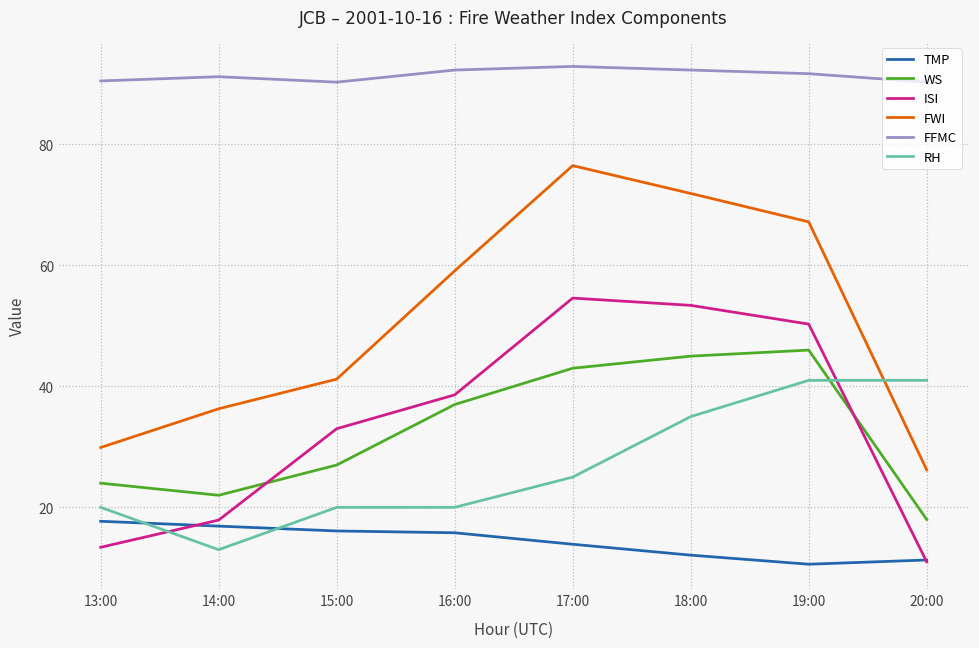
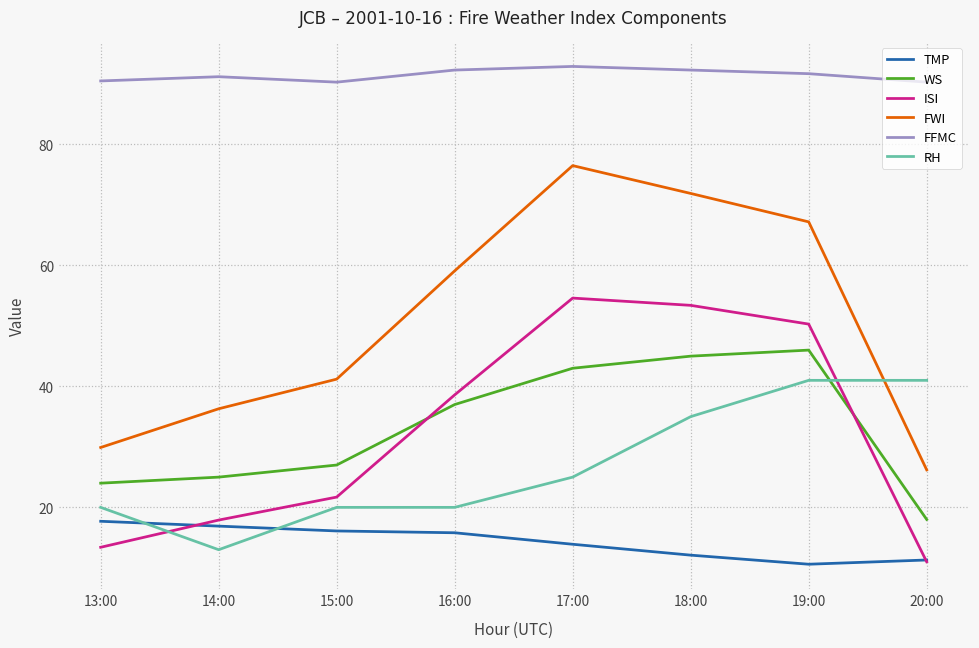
  {
    "TMP": {
      "13:00": 18,
      "14:00": 17,
      "15:00": 16,
      "16:00": 16,
      "17:00": 14,
      "18:00": 12,
      "19:00": 11
    },
    "WS": {
      "13:00": 24,
-     "14:00": 22,
+     "14:00": 25,
      "15:00": 27,
      "16:00": 37,
      "17:00": 43,
      "18:00": 45,
      "19:00": 46,
      "20:00": 18
    },
    "ISI": {
      "13:00": 13,
      "14:00": 18,
-     "15:00": 33,
+     "15:00": 22,
      "16:00": 39,
      "17:00": 55,
      "18:00": 53,
      "19:00": 50
    },
    "FWI": {
      "13:00": 30,
      "14:00": 36,
      "15:00": 41,
      "16:00": 59,
      "17:00": 77,
      "18:00": 72,
      "19:00": 67,
      "20:00": 26
    },
    "FFMC": {
      "13:00": 91,
      "14:00": 91,
      "15:00": 90,
      "16:00": 92,
      "17:00": 93,
      "18:00": 92,
      "19:00": 92
    },
    "RH": {
      "13:00": 20,
      "14:00": 13,
      "15:00": 20,
      "16:00": 20,
      "17:00": 25,
      "18:00": 35,
      "19:00": 41,
      "20:00": 41
    }
  }
